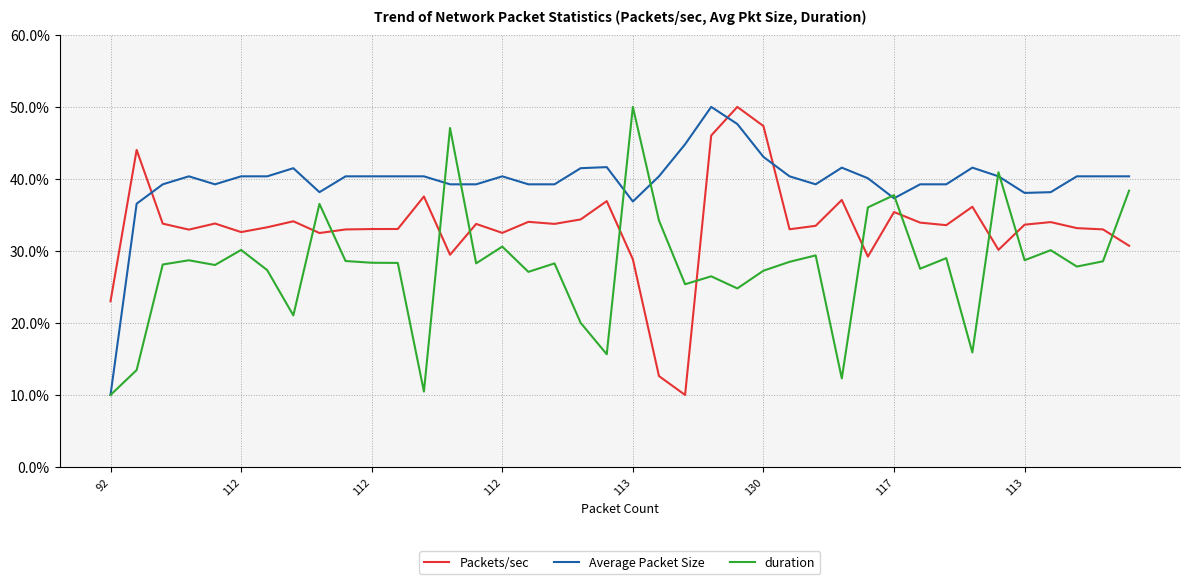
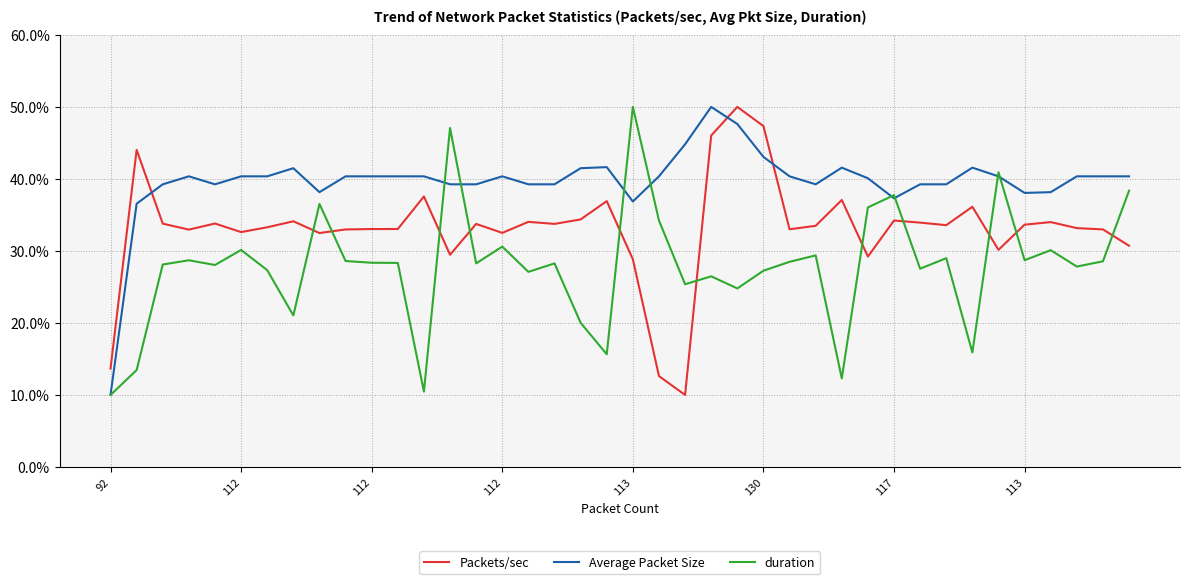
  {
    "Packets/sec": {
-     "92": "23%",
+     "92": "14%",
      "130": "47%",
-     "117": "35%"
+     "117": "34%"
    },
    "Average Packet Size": {
      "130": "43%",
      "117": "37%"
    },
    "duration": {
      "130": "27%",
      "117": "38%"
    }
  }
